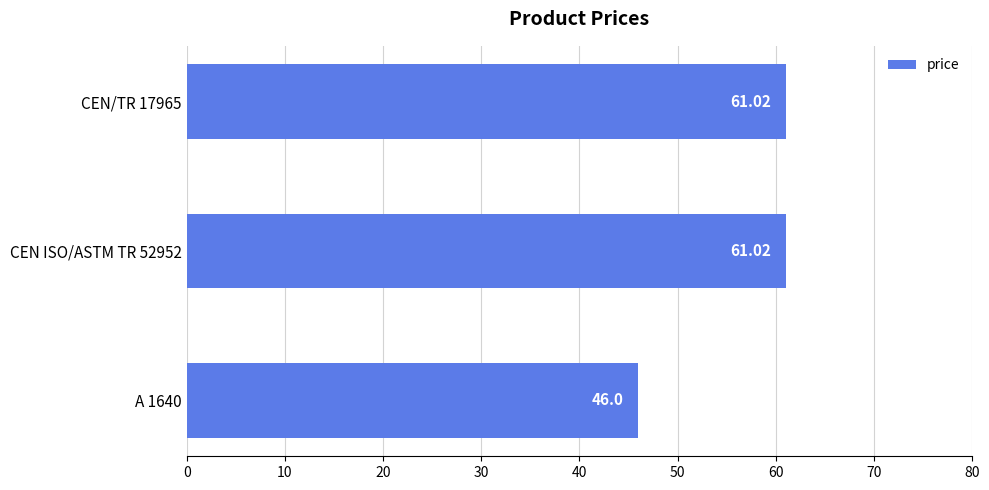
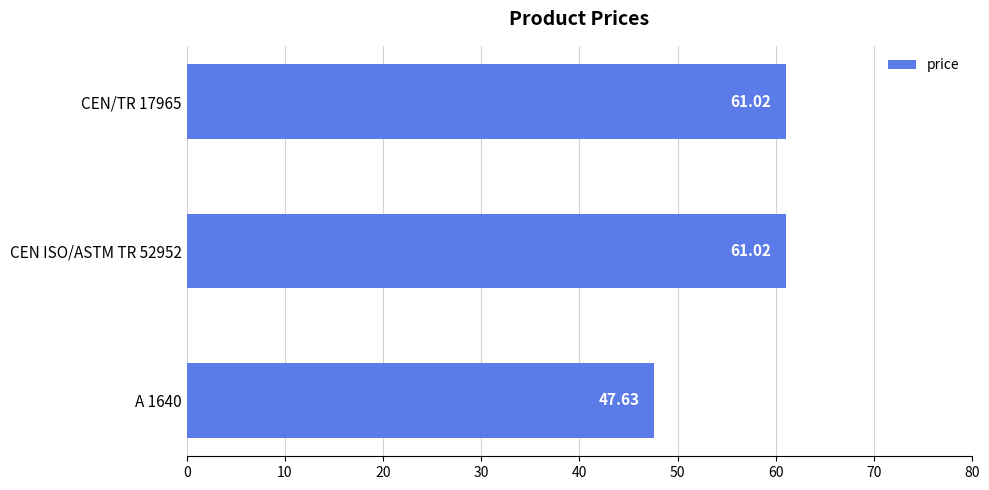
  {
    "CEN/TR 17965": 61.02,
    "CEN ISO/ASTM TR 52952": 61.02,
-   "A 1640": 46.0
+   "A 1640": 47.63
  }
